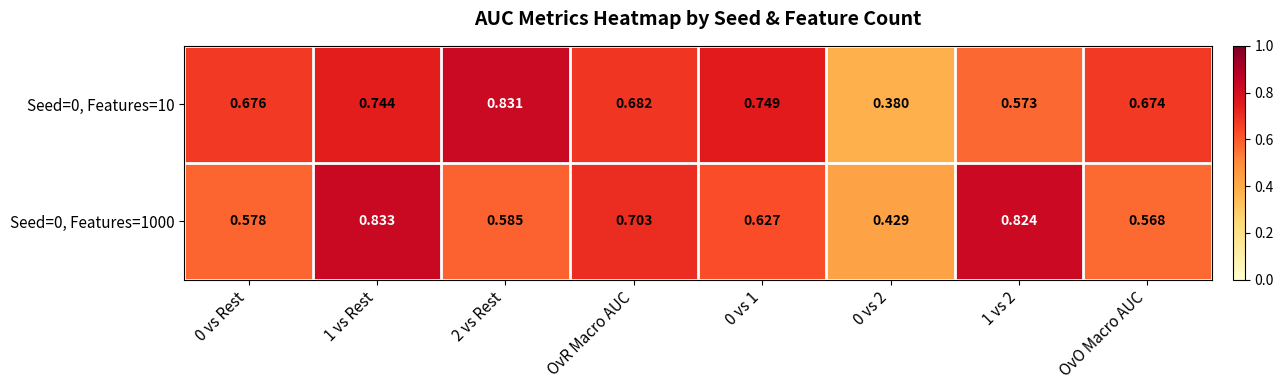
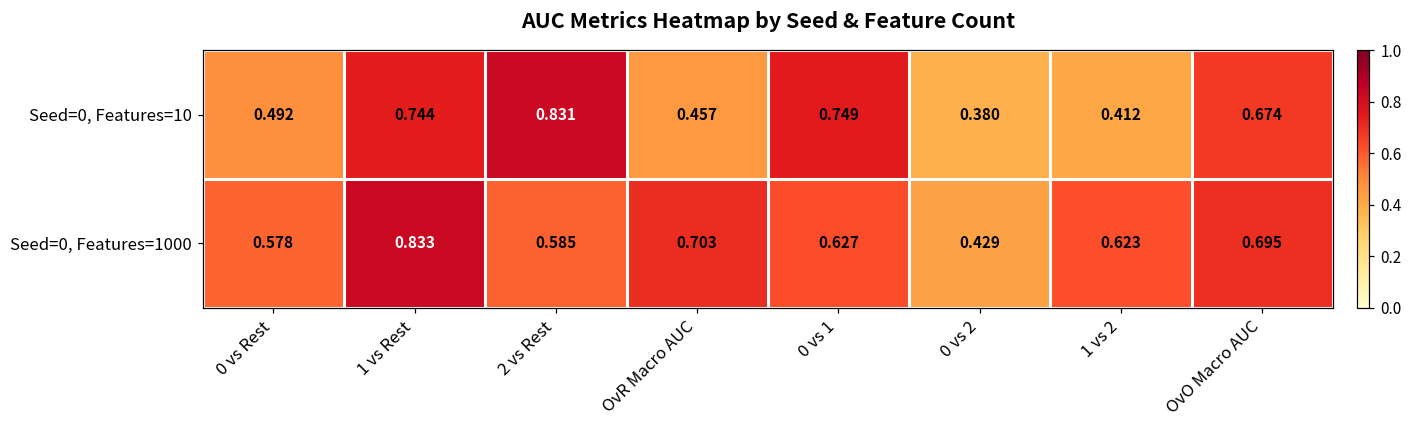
  {
    "Seed=0, Features=10": {
-     "0 vs Rest": 0.676,
+     "0 vs Rest": 0.492,
      "1 vs Rest": 0.744,
      "2 vs Rest": 0.831,
-     "OvR Macro AUC": 0.682,
+     "OvR Macro AUC": 0.457,
      "0 vs 1": 0.749,
      "0 vs 2": 0.380,
-     "1 vs 2": 0.573,
+     "1 vs 2": 0.412,
      "OvO Macro AUC": 0.674
    },
    "Seed=0, Features=1000": {
      "0 vs Rest": 0.578,
      "1 vs Rest": 0.833,
      "2 vs Rest": 0.585,
      "OvR Macro AUC": 0.703,
      "0 vs 1": 0.627,
      "0 vs 2": 0.429,
-     "1 vs 2": 0.824,
-     "OvO Macro AUC": 0.568
+     "1 vs 2": 0.623,
+     "OvO Macro AUC": 0.695
    }
  }
